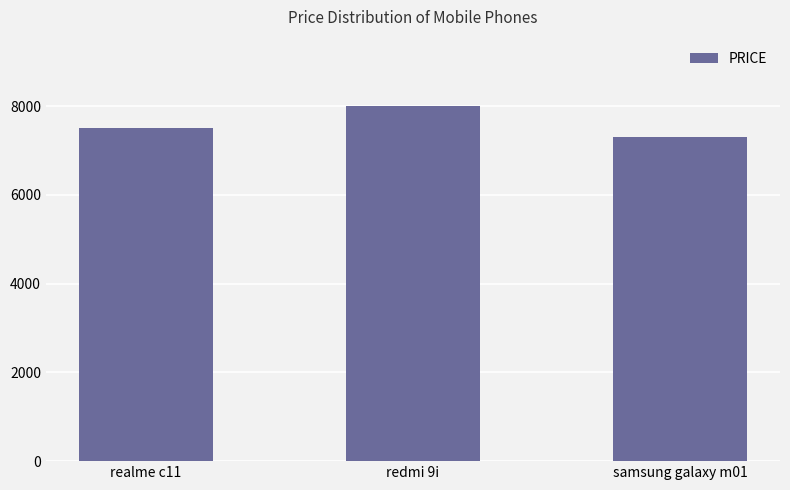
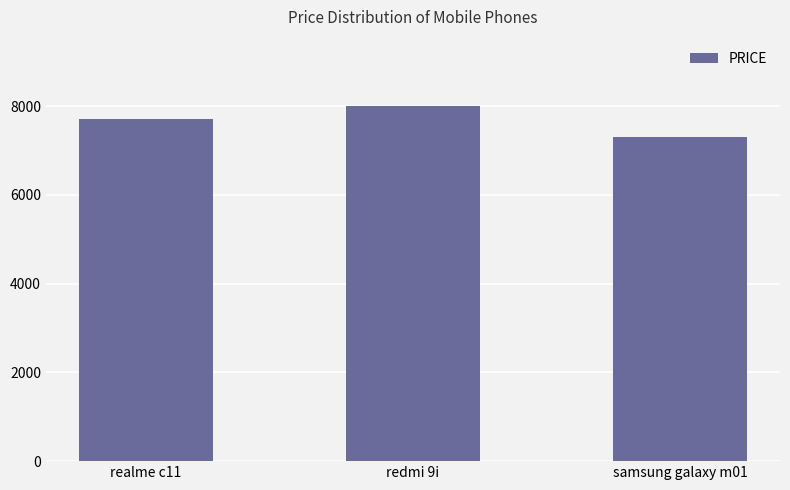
  {
-   "realme c11": 7500,
+   "realme c11": 7700,
    "redmi 9i": 8000,
    "samsung galaxy m01": 7300
  }
